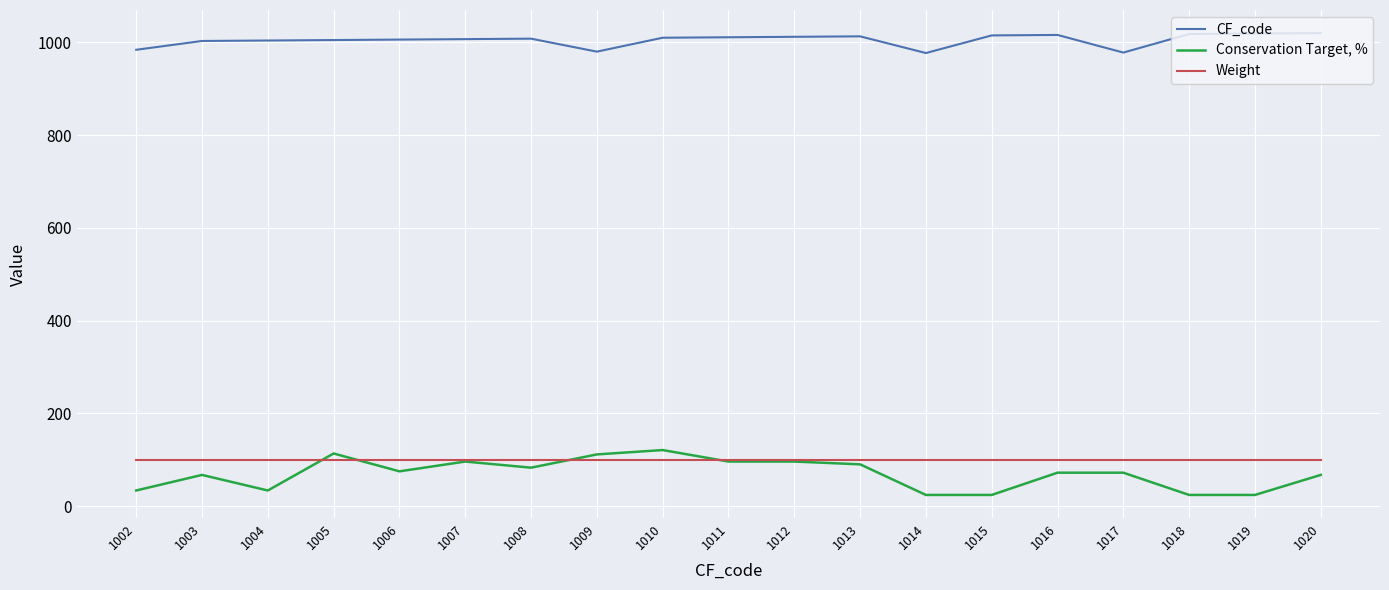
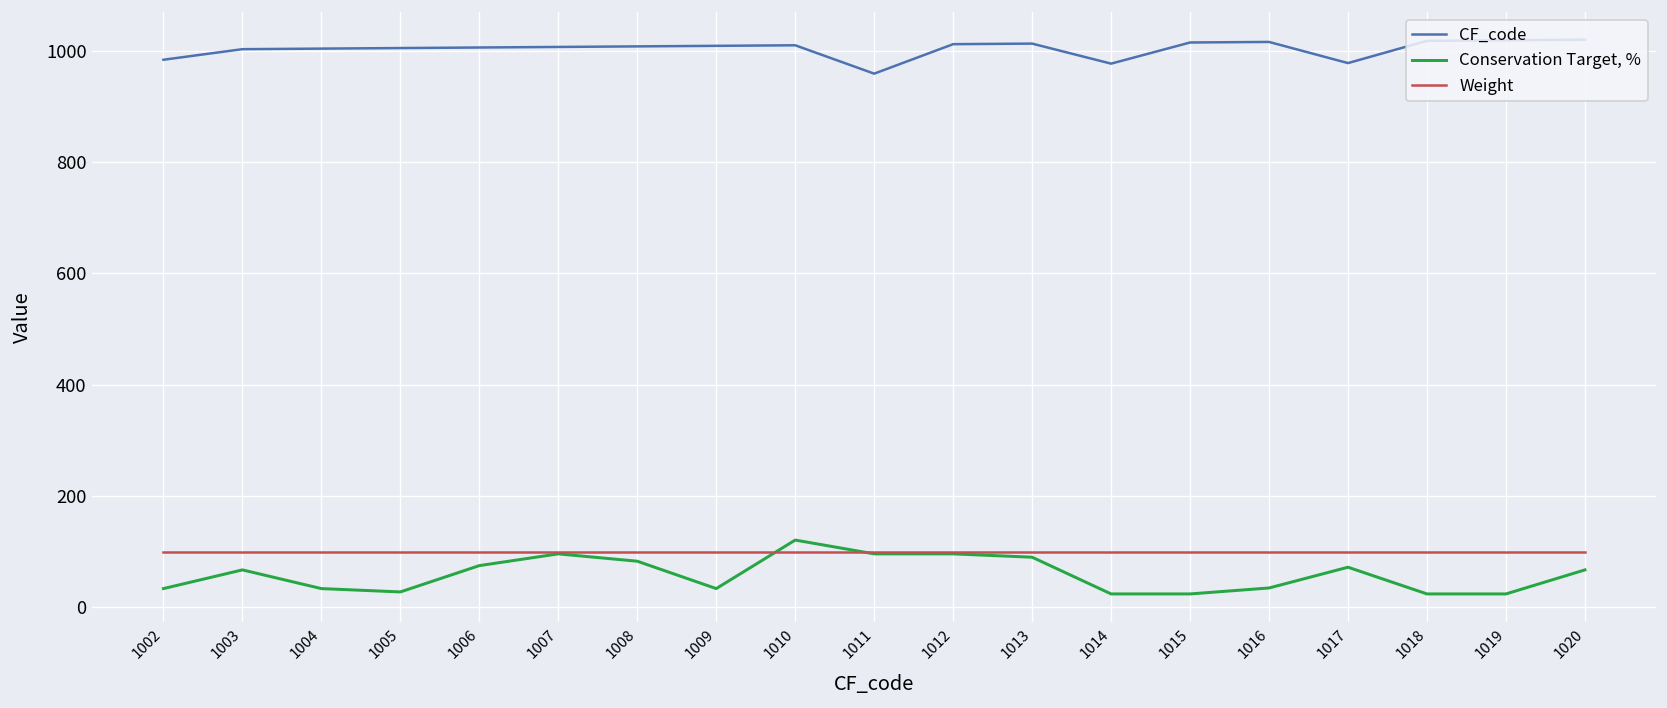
  {
    "CF_code": {
      "1002": 980,
      "1003": 1000,
      "1004": 1000,
      "1005": 1010,
      "1006": 1010,
      "1007": 1010,
      "1008": 1010,
-     "1009": 980,
+     "1009": 1010,
      "1010": 1010,
-     "1011": 1010,
+     "1011": 960,
      "1012": 1010,
      "1013": 1010,
      "1014": 980,
      "1015": 1020,
      "1016": 1020,
      "1017": 980
    },
    "Conservation Target, %": {
      "1002": 30,
      "1003": 70,
      "1004": 30,
-     "1005": 110,
+     "1005": 30,
      "1006": 70,
      "1008": 80,
-     "1009": 110,
+     "1009": 30,
      "1010": 120,
      "1013": 90,
      "1014": 20,
      "1015": 20,
-     "1016": 70,
+     "1016": 30,
      "1017": 70,
      "1018": 20,
      "1019": 20,
      "1020": 70
    },
    "Weight": {
      "1002": 100,
      "1003": 100,
      "1004": 100,
      "1005": 100,
      "1006": 100,
      "1008": 100,
      "1009": 100,
      "1010": 100,
      "1013": 100,
      "1014": 100,
      "1015": 100,
      "1016": 100,
      "1017": 100,
      "1018": 100,
      "1019": 100,
      "1020": 100
    }
  }
